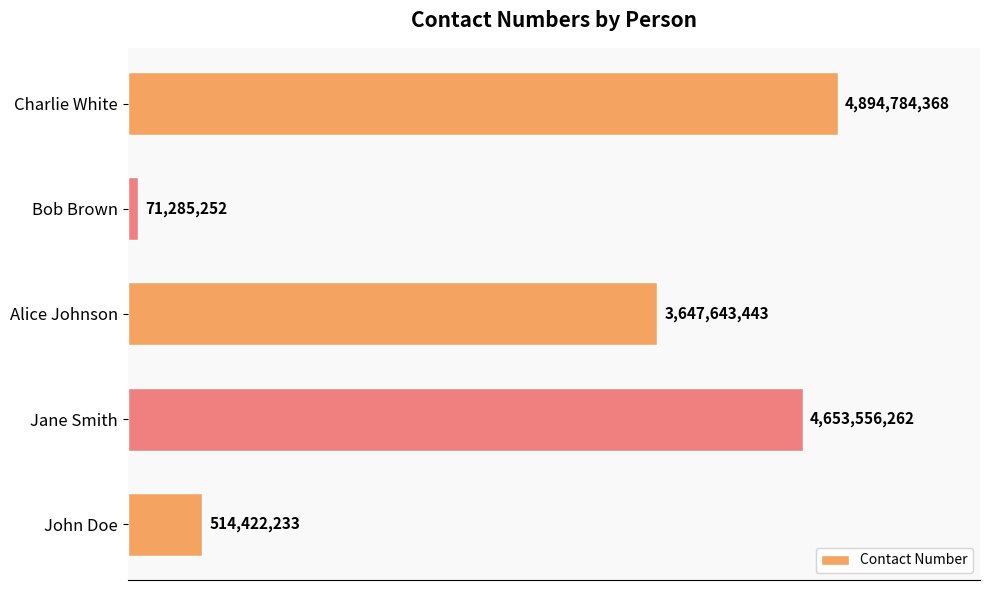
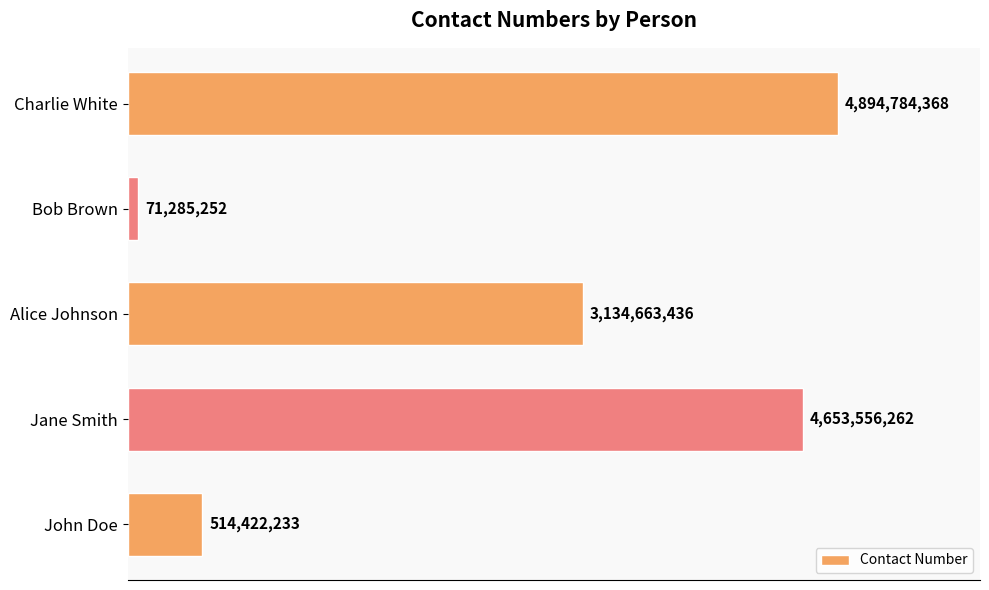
  {
    "Charlie White": "4,894,784,368",
    "Bob Brown": "71,285,252",
-   "Alice Johnson": "3,647,643,443",
+   "Alice Johnson": "3,134,663,436",
    "Jane Smith": "4,653,556,262",
    "John Doe": "514,422,233"
  }
